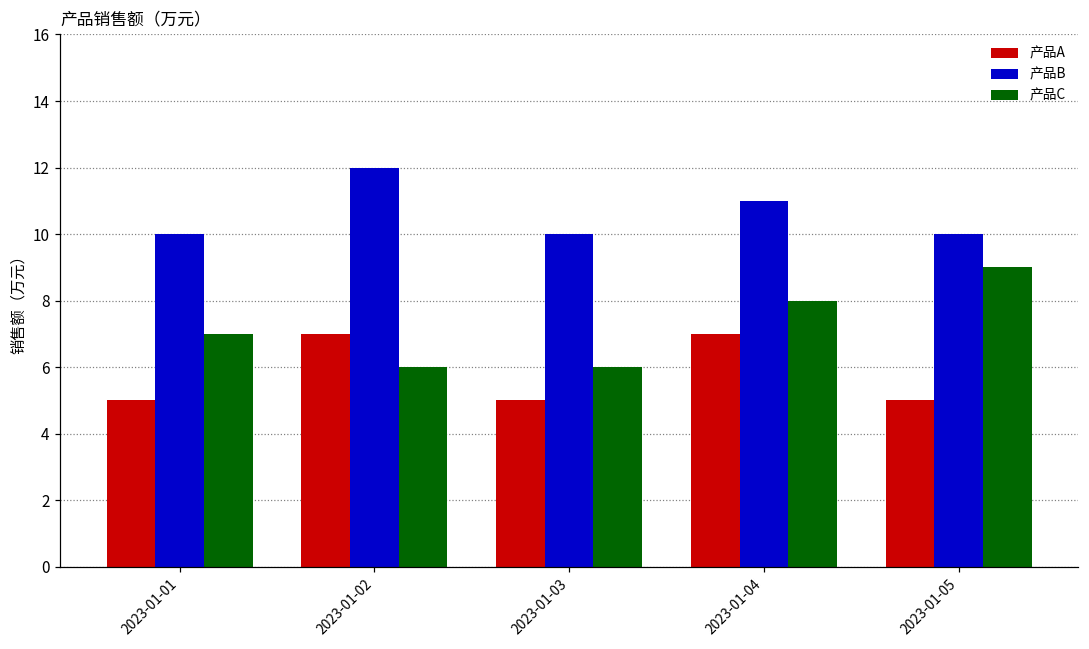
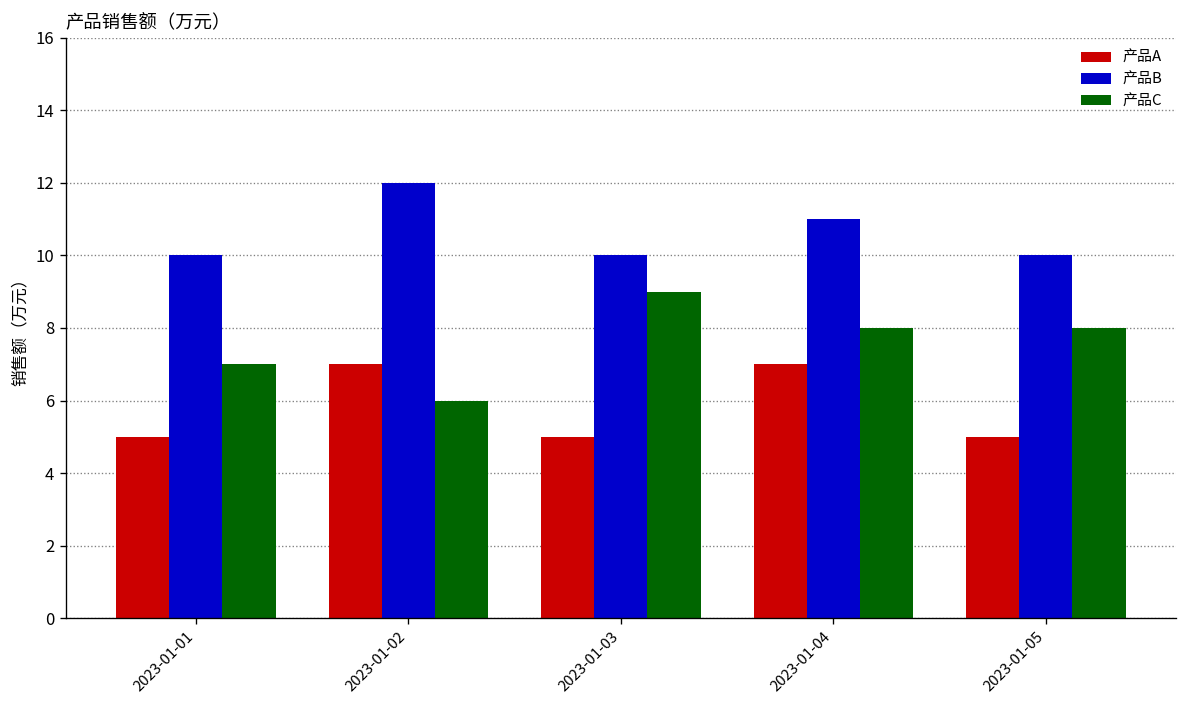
  {
    "产品A": {
      "2023-01-01": 5,
      "2023-01-02": 7,
      "2023-01-03": 5,
      "2023-01-04": 7,
      "2023-01-05": 5
    },
    "产品B": {
      "2023-01-01": 10,
      "2023-01-02": 12,
      "2023-01-03": 10,
      "2023-01-04": 11,
      "2023-01-05": 10
    },
    "产品C": {
      "2023-01-01": 7,
      "2023-01-02": 6,
-     "2023-01-03": 6,
+     "2023-01-03": 9,
      "2023-01-04": 8,
-     "2023-01-05": 9
+     "2023-01-05": 8
    }
  }
